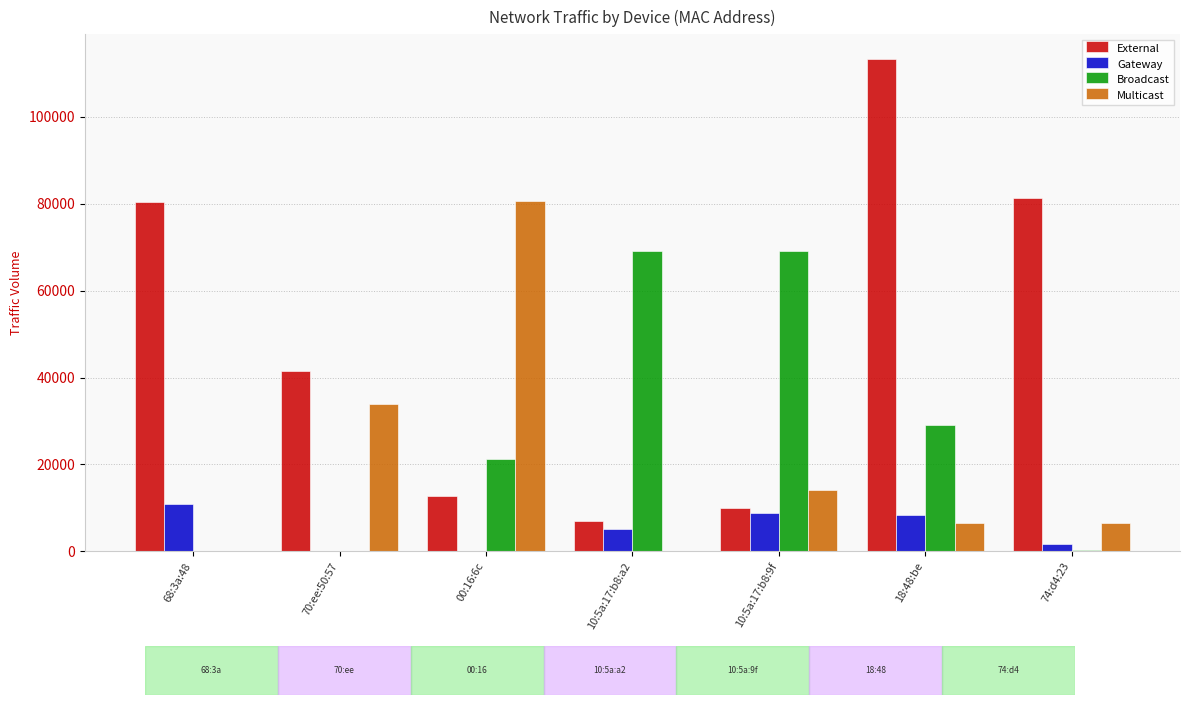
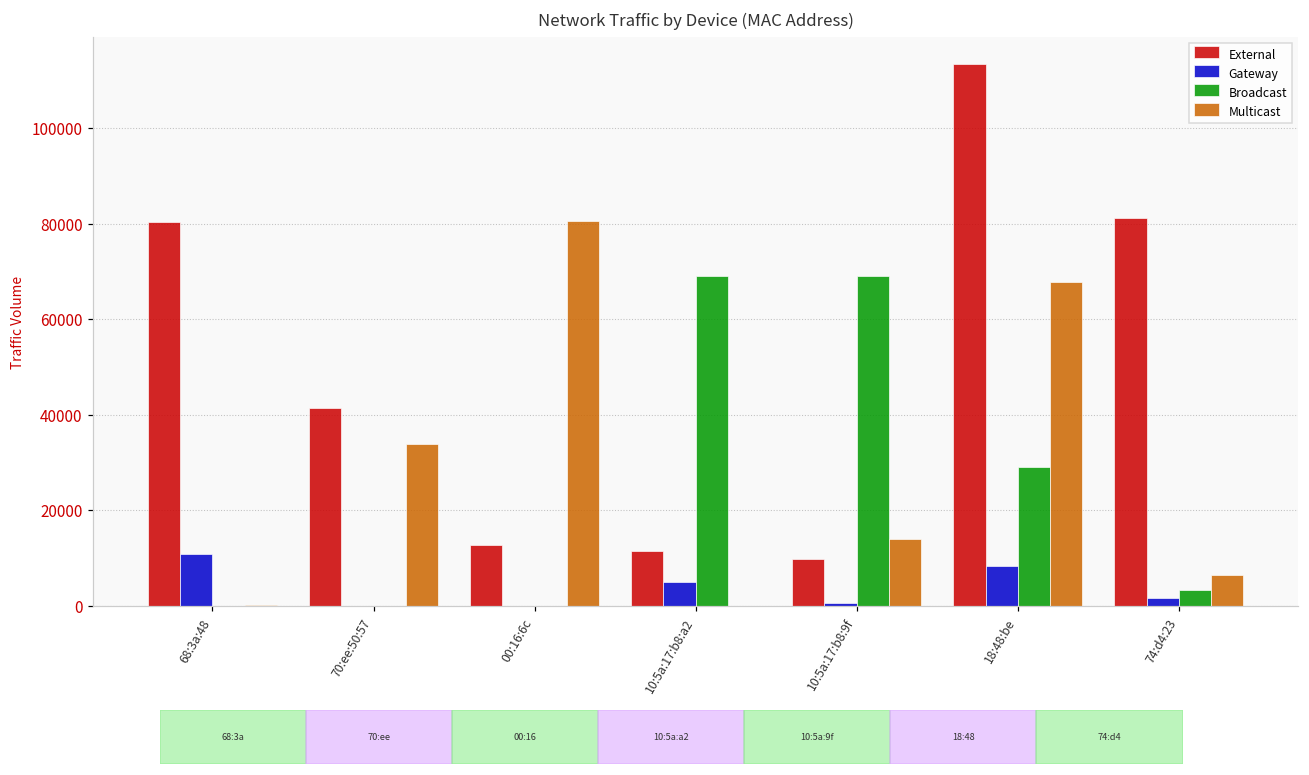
  {
    "External": {
      "68:3a:48": 80000,
      "70:ee:50:57": 42000,
      "00:16:6c": 13000,
-     "10:5a:17:b8:a2": 7000,
+     "10:5a:17:b8:a2": 11000,
      "10:5a:17:b8:9f": 10000,
      "18:48:be": 113000,
      "74:d4:23": 81000
    },
    "Gateway": {
      "68:3a:48": 11000,
      "10:5a:17:b8:a2": 5000,
-     "10:5a:17:b8:9f": 9000,
+     "10:5a:17:b8:9f": 1000,
      "18:48:be": 8000,
      "74:d4:23": 2000
    },
    "Broadcast": {
      "70:ee:50:57": 0,
-     "00:16:6c": 21000,
+     "00:16:6c": 0,
      "10:5a:17:b8:a2": 69000,
      "10:5a:17:b8:9f": 69000,
      "18:48:be": 29000,
-     "74:d4:23": 0
+     "74:d4:23": 3000
    },
    "Multicast": {
      "70:ee:50:57": 34000,
      "00:16:6c": 81000,
      "10:5a:17:b8:a2": 0,
      "10:5a:17:b8:9f": 14000,
-     "18:48:be": 6000,
+     "18:48:be": 68000,
      "74:d4:23": 7000
    }
  }
